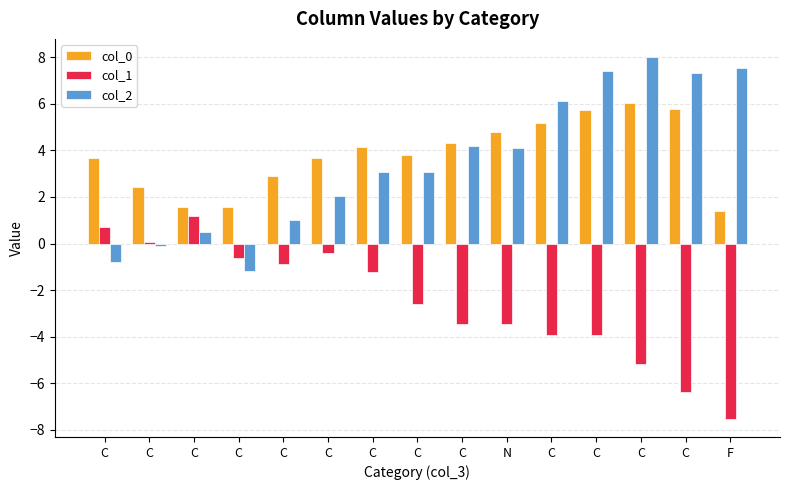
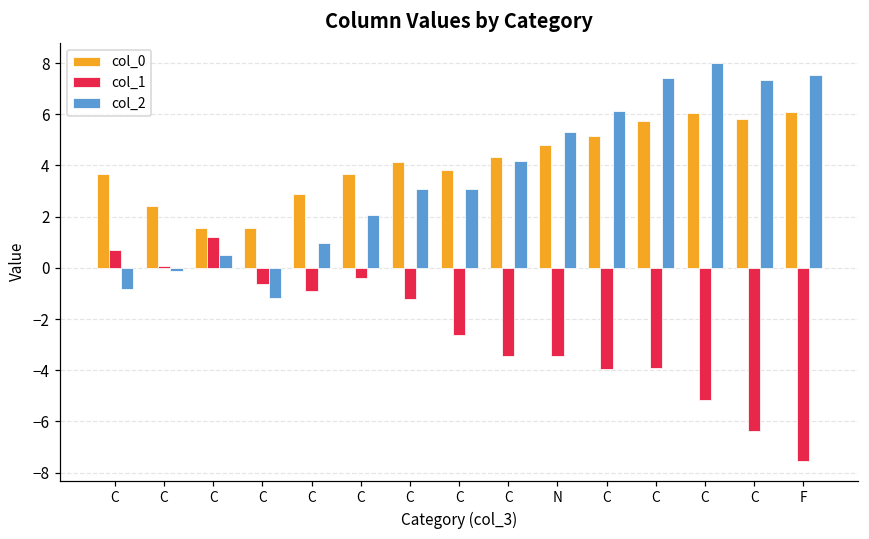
  {
    "col_0": {
      "N": 4.8,
-     "F": 1.4
+     "F": 6.1
    },
    "col_1": {
      "N": -3.5,
      "F": -7.5
    },
    "col_2": {
-     "N": 4.1,
+     "N": 5.3,
      "F": 7.5
    }
  }
